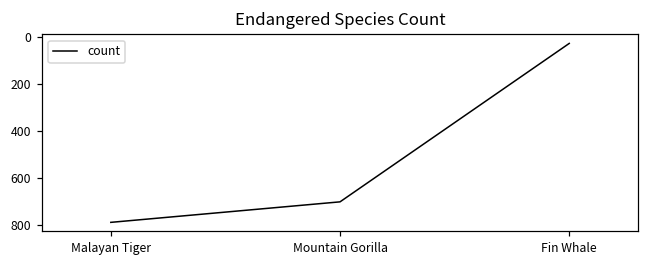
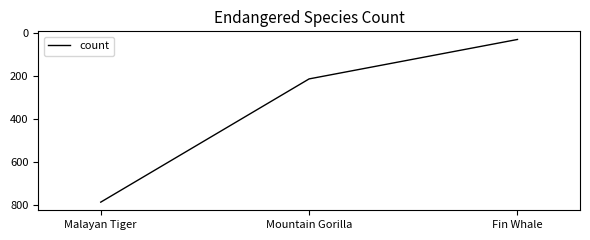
  {
    "Malayan Tiger": 790,
-   "Mountain Gorilla": 700,
+   "Mountain Gorilla": 210,
    "Fin Whale": 30
  }
